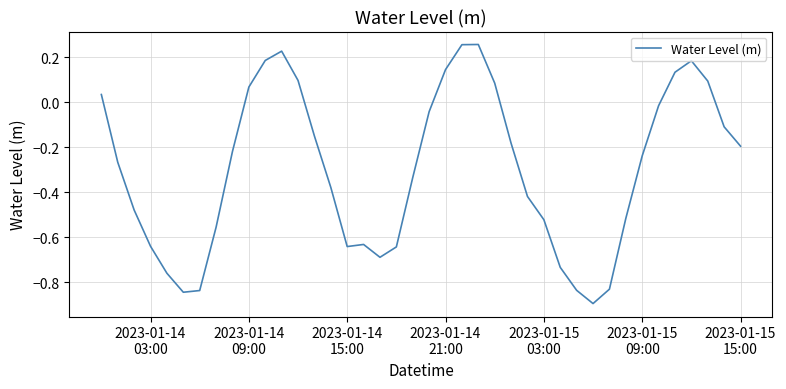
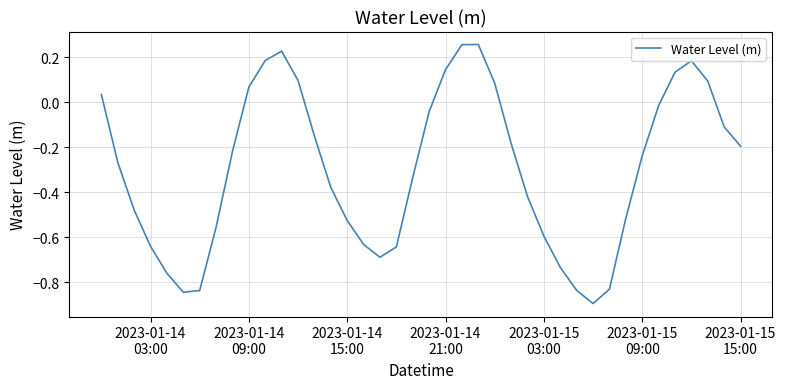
  {
    "2023-01-14 03:00": -0.64,
    "2023-01-14 09:00": 0.07,
-   "2023-01-14 15:00": -0.64,
+   "2023-01-14 15:00": -0.53,
    "2023-01-14 21:00": 0.15,
-   "2023-01-15 03:00": -0.52,
+   "2023-01-15 03:00": -0.60,
    "2023-01-15 09:00": -0.24,
    "2023-01-15 15:00": -0.20
  }
